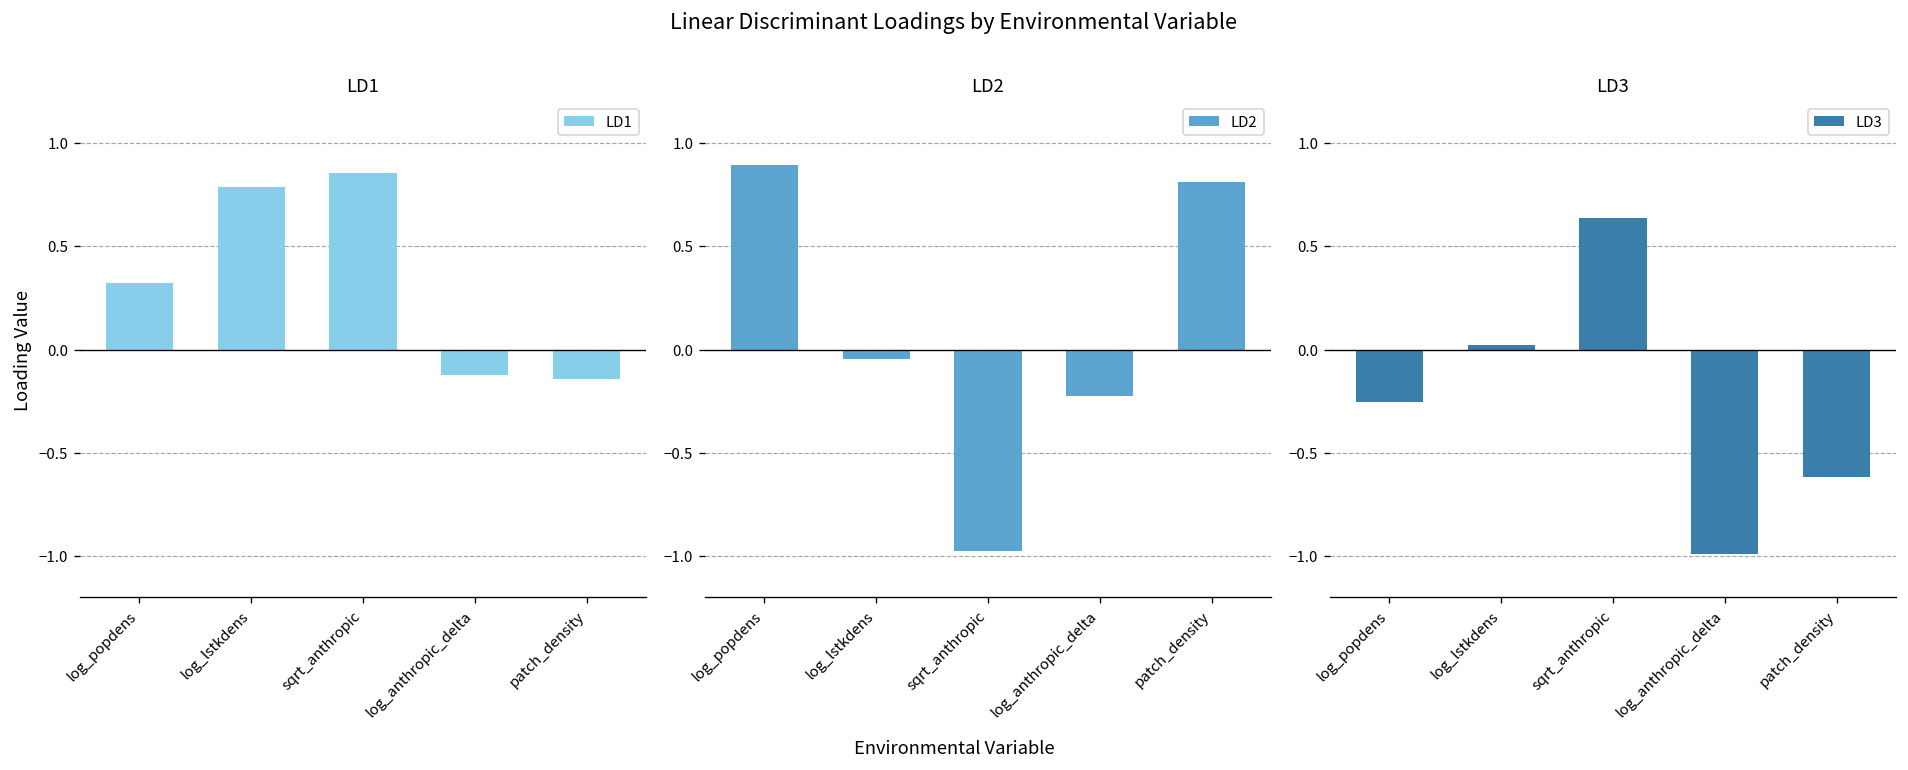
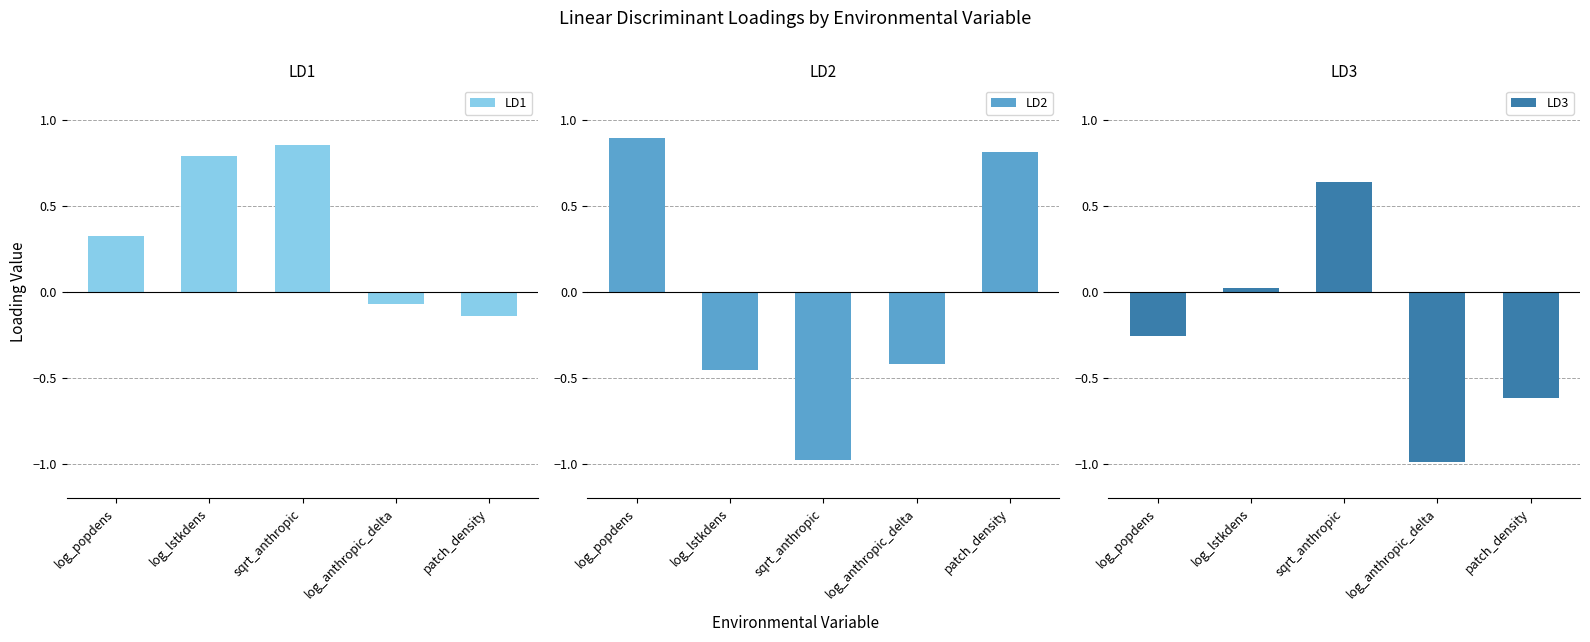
  {
    "LD1": {
      "log_popdens": 0.32,
      "log_lstkdens": 0.79,
      "sqrt_anthropic": 0.85,
-     "log_anthropic_delta": -0.12,
+     "log_anthropic_delta": -0.07,
      "patch_density": -0.14
    },
    "LD2": {
      "log_popdens": 0.89,
-     "log_lstkdens": -0.05,
+     "log_lstkdens": -0.45,
      "sqrt_anthropic": -0.98,
-     "log_anthropic_delta": -0.22,
+     "log_anthropic_delta": -0.42,
      "patch_density": 0.81
    },
    "LD3": {
      "log_popdens": -0.25,
      "log_lstkdens": 0.02,
      "sqrt_anthropic": 0.64,
      "log_anthropic_delta": -0.99,
      "patch_density": -0.62
    }
  }
